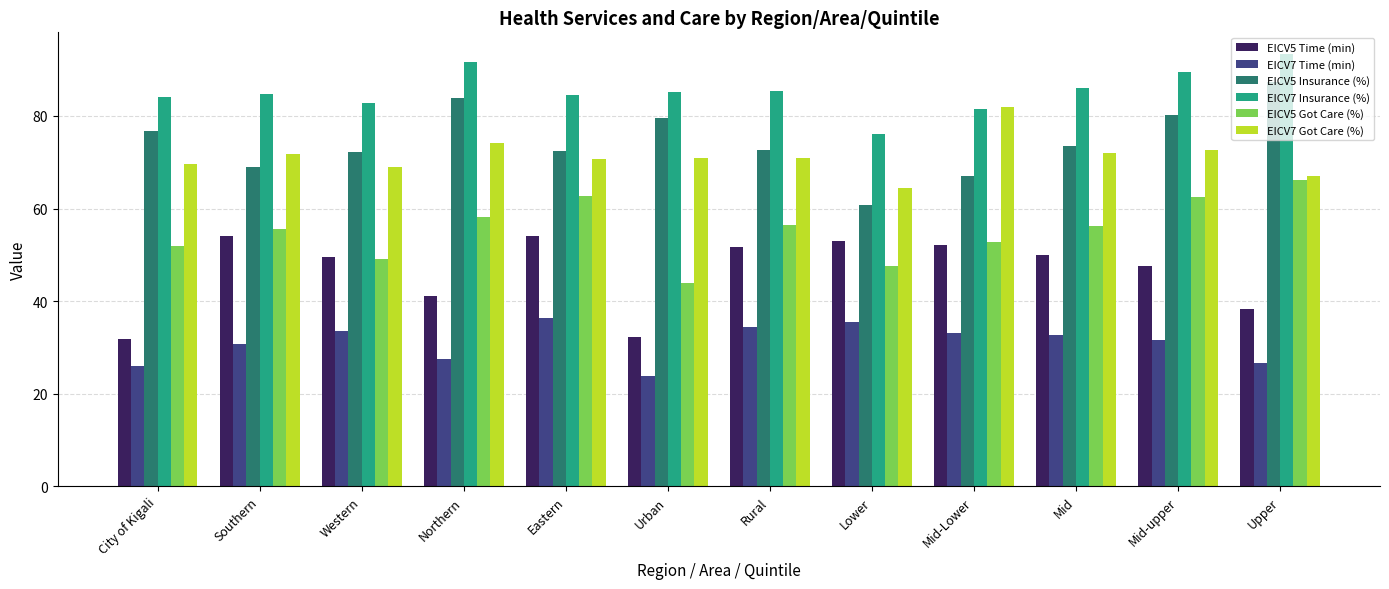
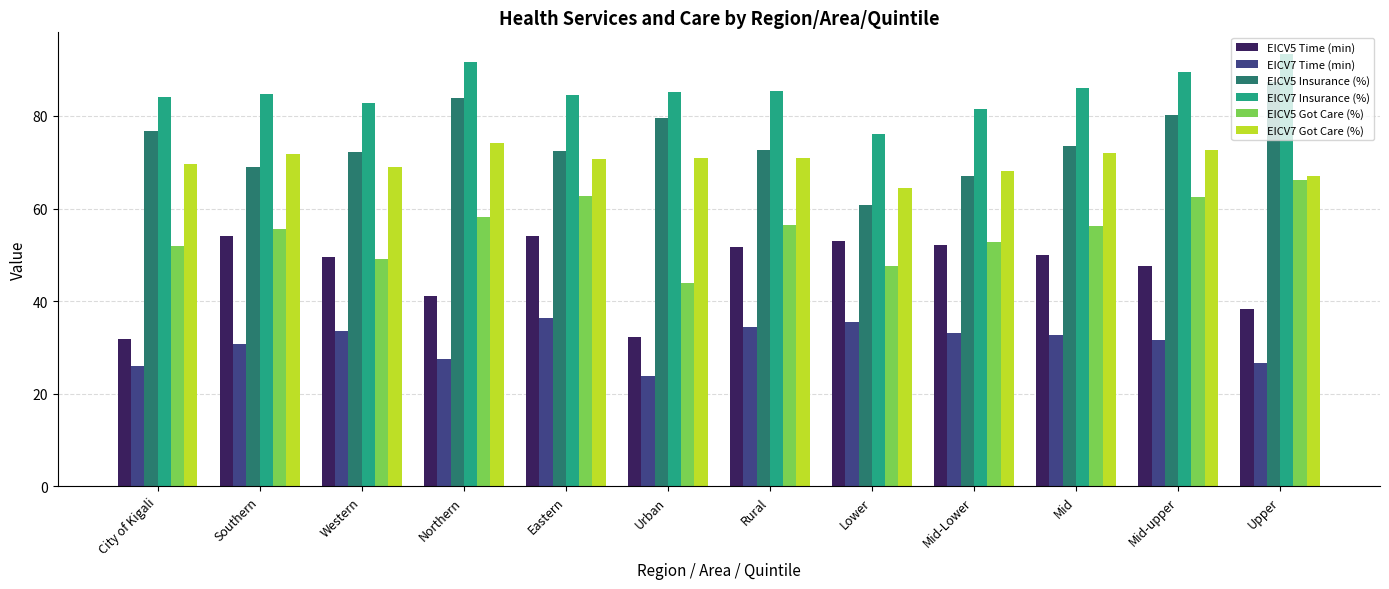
  {
    "EICV5 Got Care (%)": {
      "City of Kigali": 52,
      "Southern": 56,
      "Western": 49,
      "Northern": 58,
      "Eastern": 63,
      "Urban": 44,
      "Rural": 56,
      "Lower": 48,
      "Mid-Lower": 53,
      "Mid": 56,
      "Mid-upper": 63,
      "Upper": 66
    },
    "EICV7 Got Care (%)": {
      "City of Kigali": 70,
      "Southern": 72,
      "Western": 69,
      "Northern": 74,
      "Eastern": 71,
      "Urban": 71,
      "Rural": 71,
      "Lower": 65,
-     "Mid-Lower": 82,
+     "Mid-Lower": 68,
      "Mid": 72,
      "Mid-upper": 73,
      "Upper": 67
    }
  }
